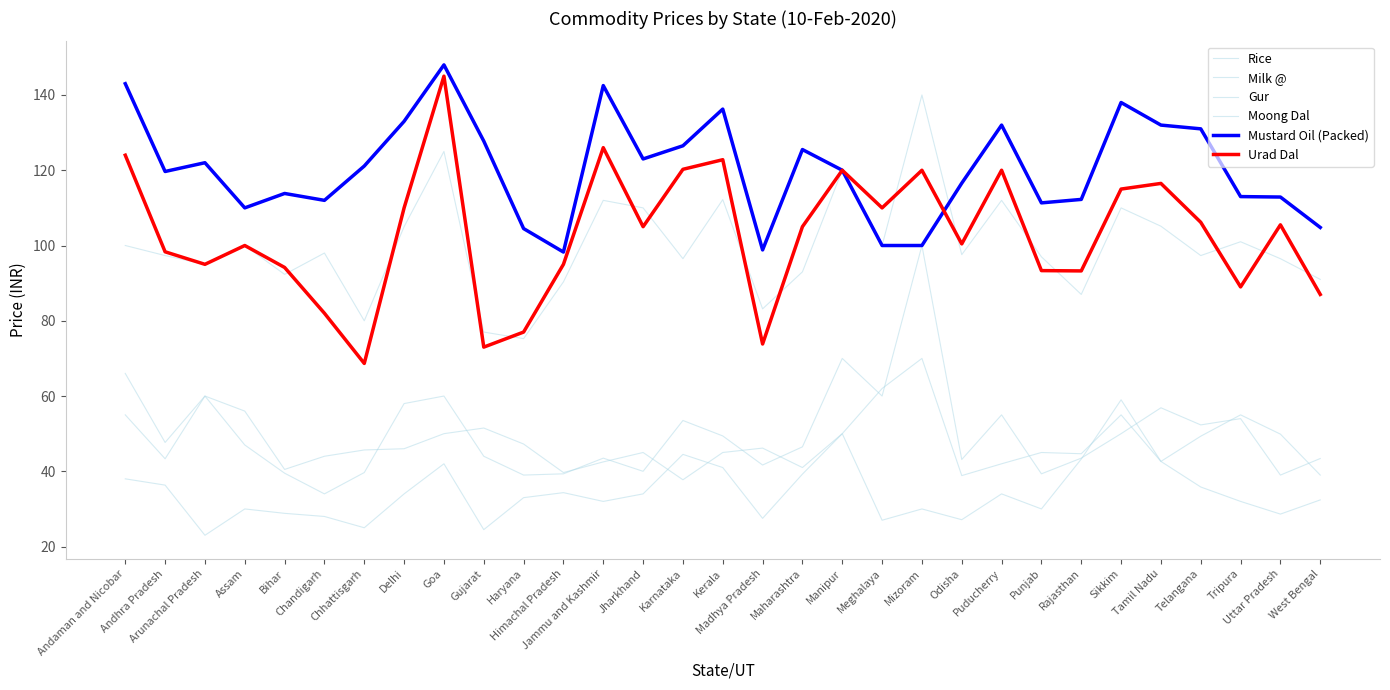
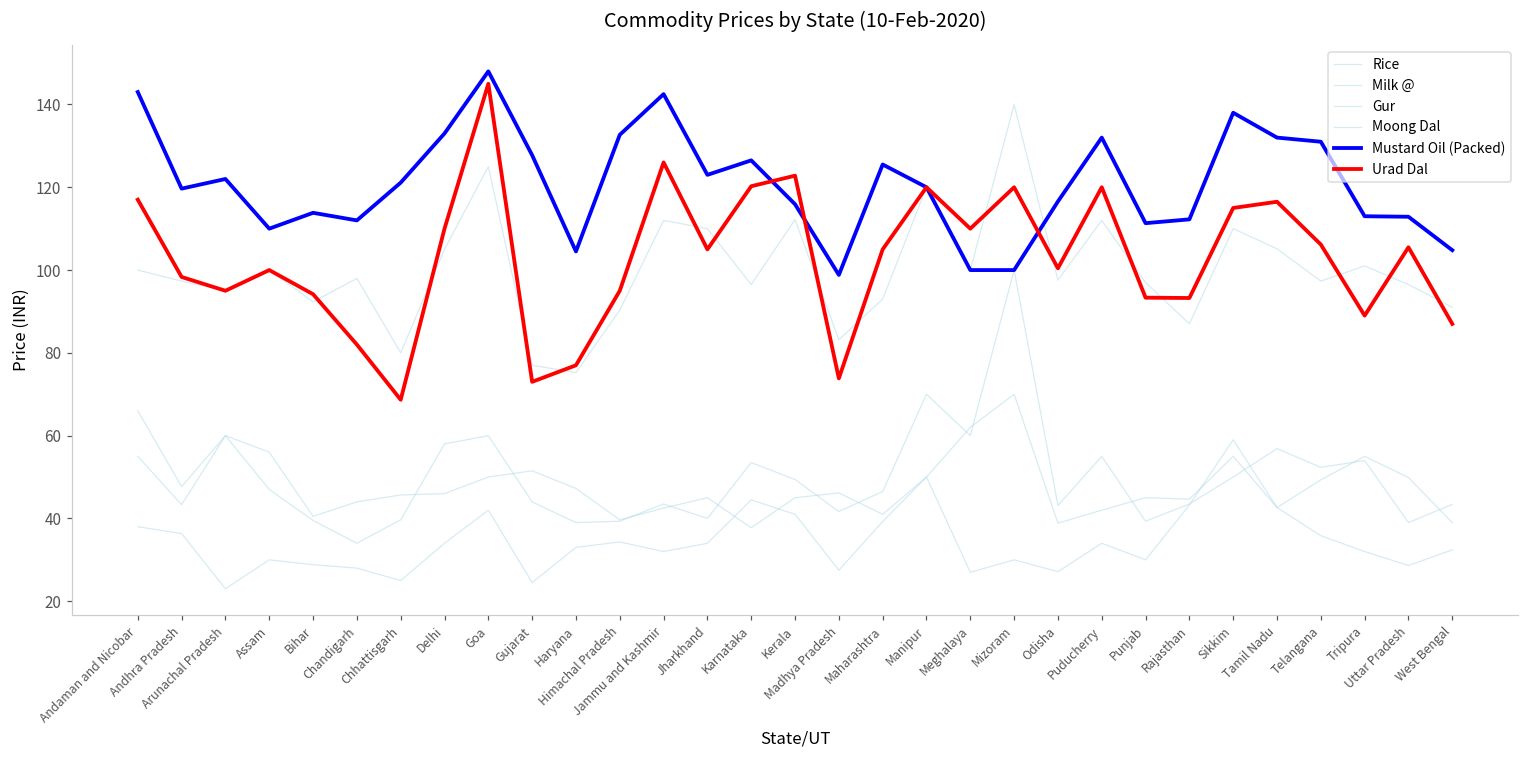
  {
    "Mustard Oil (Packed)": {
      "Andaman and Nicobar": 143,
      "Andhra Pradesh": 120,
      "Arunachal Pradesh": 122,
      "Assam": 110,
      "Bihar": 114,
      "Chandigarh": 112,
      "Chhattisgarh": 121,
      "Delhi": 133,
      "Goa": 148,
      "Gujarat": 128,
      "Haryana": 105,
-     "Himachal Pradesh": 98,
+     "Himachal Pradesh": 133,
      "Jammu and Kashmir": 143,
      "Jharkhand": 123,
      "Karnataka": 127,
-     "Kerala": 136,
+     "Kerala": 116,
      "Madhya Pradesh": 99,
      "Maharashtra": 126,
      "Odisha": 117,
      "Puducherry": 132,
      "Punjab": 111,
      "Rajasthan": 112,
      "Sikkim": 138,
      "Tamil Nadu": 132,
      "Telangana": 131,
      "Tripura": 113,
      "Uttar Pradesh": 113,
      "West Bengal": 105
    },
    "Urad Dal": {
-     "Andaman and Nicobar": 124,
+     "Andaman and Nicobar": 117,
      "Andhra Pradesh": 98,
      "Bihar": 94,
      "Chandigarh": 82,
      "Chhattisgarh": 69,
      "Delhi": 110,
      "Goa": 145,
      "Gujarat": 73,
      "Haryana": 77,
      "Himachal Pradesh": 95,
      "Jammu and Kashmir": 126,
      "Jharkhand": 105,
      "Karnataka": 120,
      "Kerala": 123,
      "Madhya Pradesh": 74,
      "Maharashtra": 105,
      "Meghalaya": 110,
      "Mizoram": 120,
      "Odisha": 100,
      "Puducherry": 120,
      "Punjab": 93,
      "Rajasthan": 93,
      "Sikkim": 115,
      "Tamil Nadu": 117,
      "Telangana": 106,
      "Tripura": 89,
      "Uttar Pradesh": 106,
      "West Bengal": 87
    }
  }
